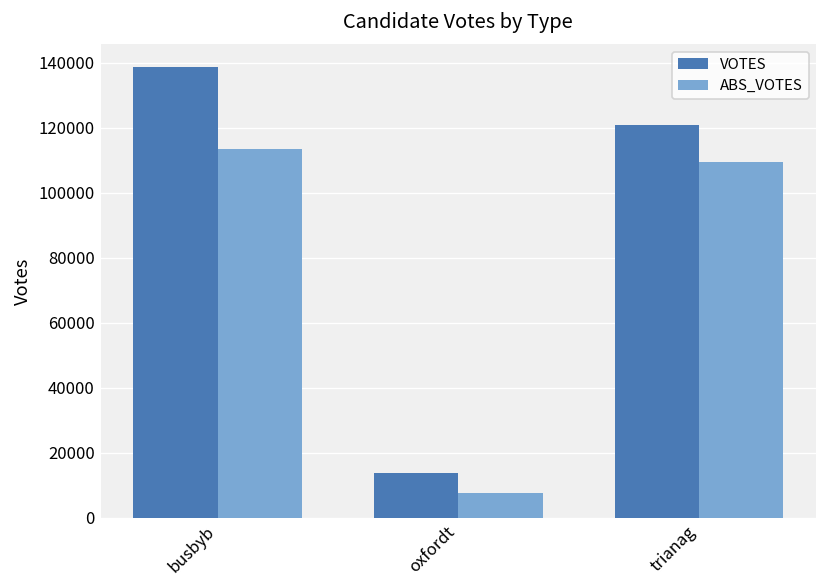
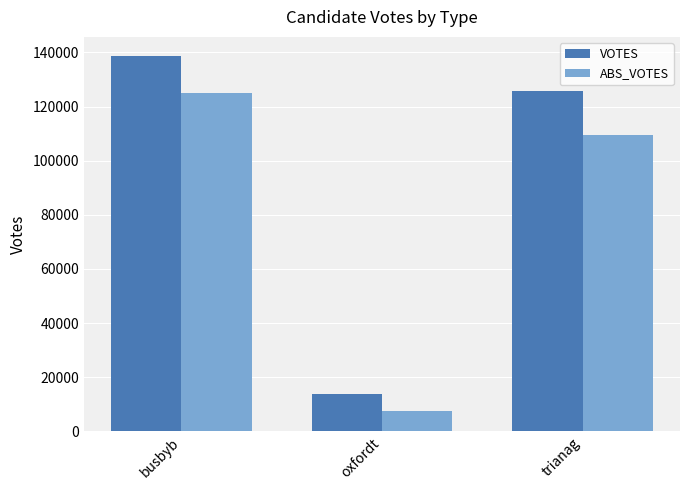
  {
    "VOTES": {
      "busbyb": 139000,
      "oxfordt": 14000,
-     "trianag": 121000
+     "trianag": 126000
    },
    "ABS_VOTES": {
-     "busbyb": 114000,
+     "busbyb": 125000,
      "oxfordt": 8000,
      "trianag": 109000
    }
  }
